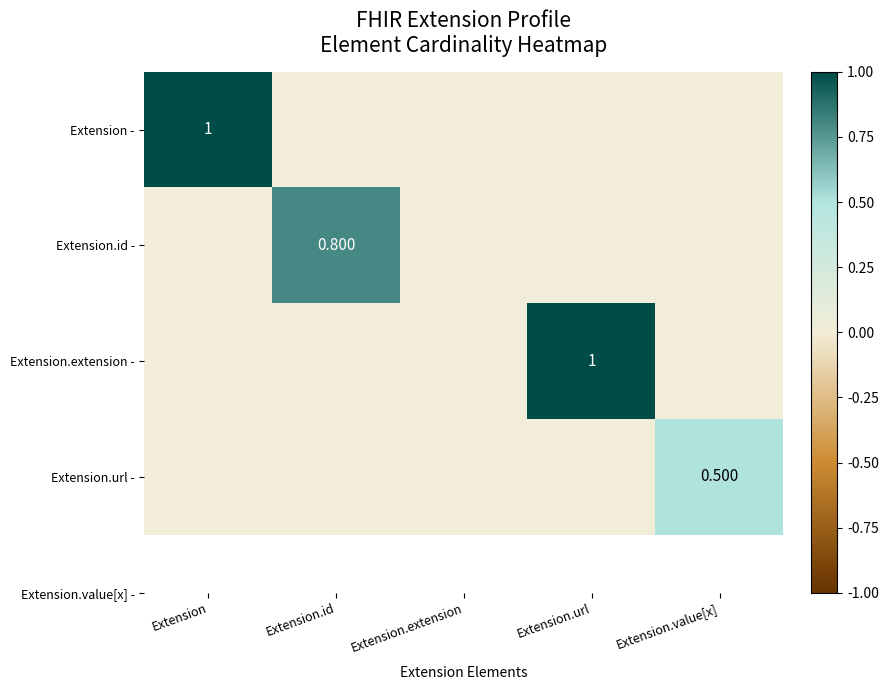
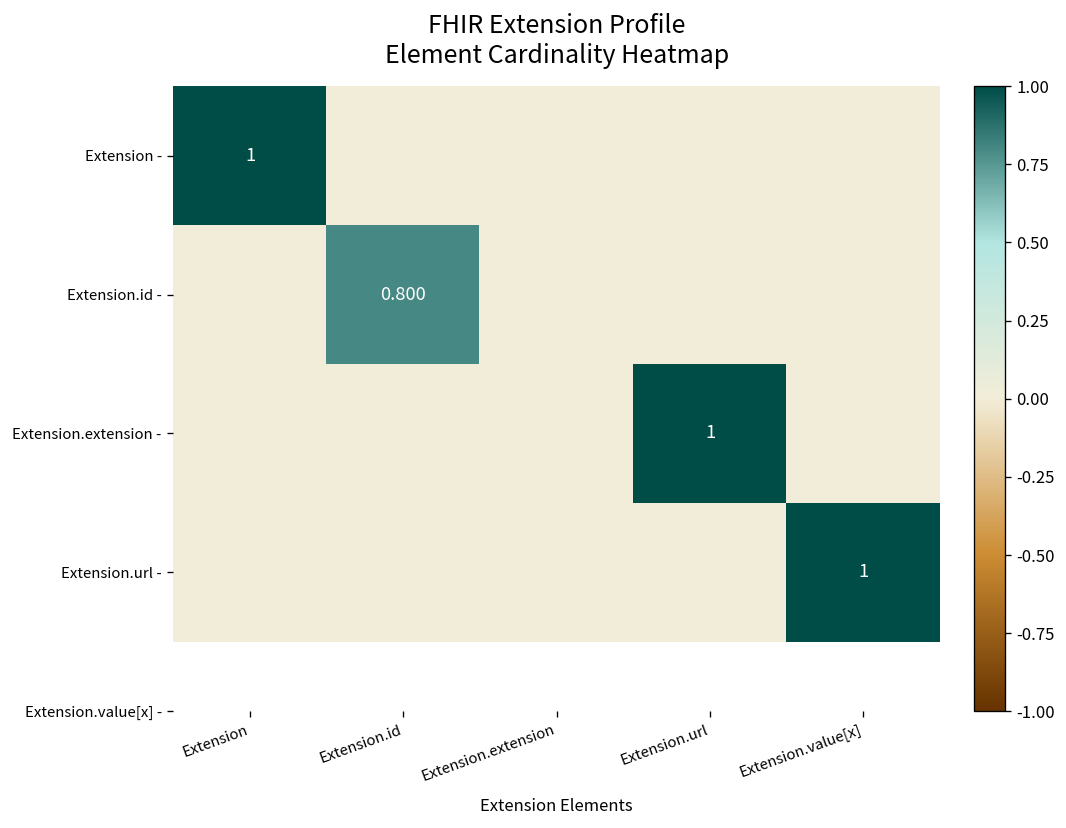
  {
    "Extension -": {
      "Extension": 1
    },
    "Extension.id -": {
      "Extension.id": 0.800
    },
    "Extension.extension -": {
      "Extension.url": 1
    },
    "Extension.url -": {
-     "Extension.value[x]": 0.500
+     "Extension.value[x]": 1
    }
  }
